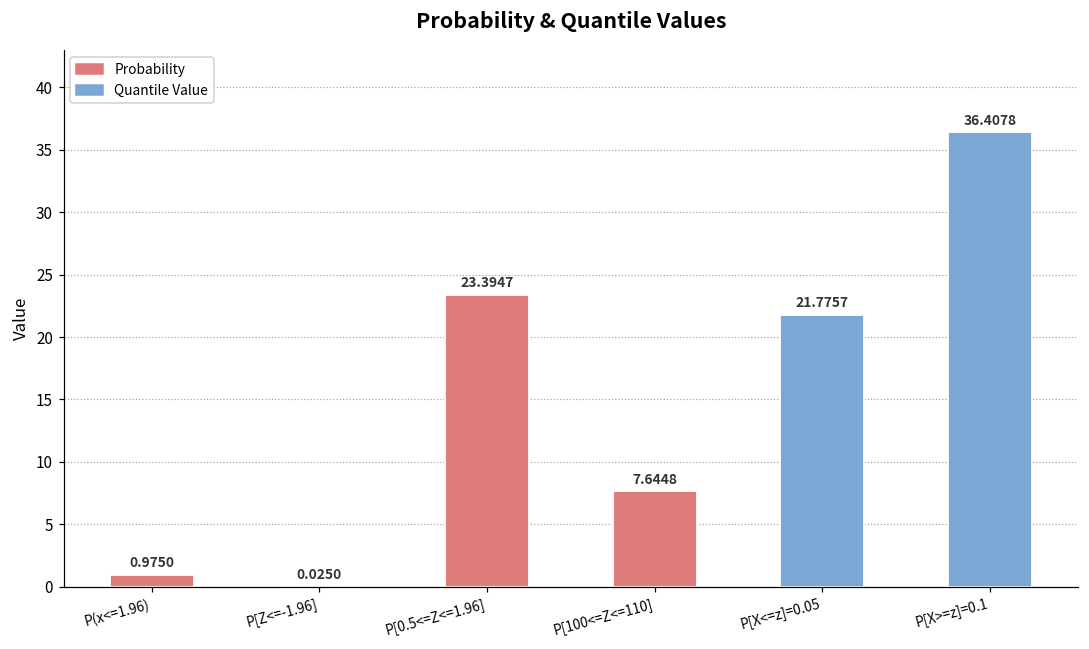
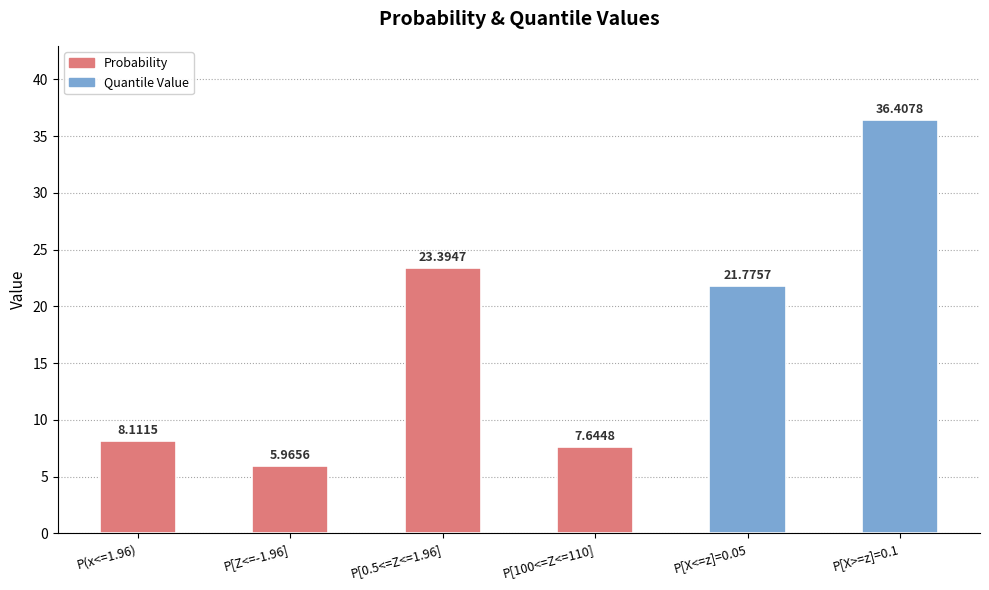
  {
-   "P(x<=1.96)": 0.9750,
-   "P[Z<=-1.96]": 0.0250,
+   "P(x<=1.96)": 8.1115,
+   "P[Z<=-1.96]": 5.9656,
    "P[0.5<=Z<=1.96]": 23.3947,
    "P[100<=Z<=110]": 7.6448,
    "P[X<=z]=0.05": 21.7757,
    "P[X>=z]=0.1": 36.4078
  }
